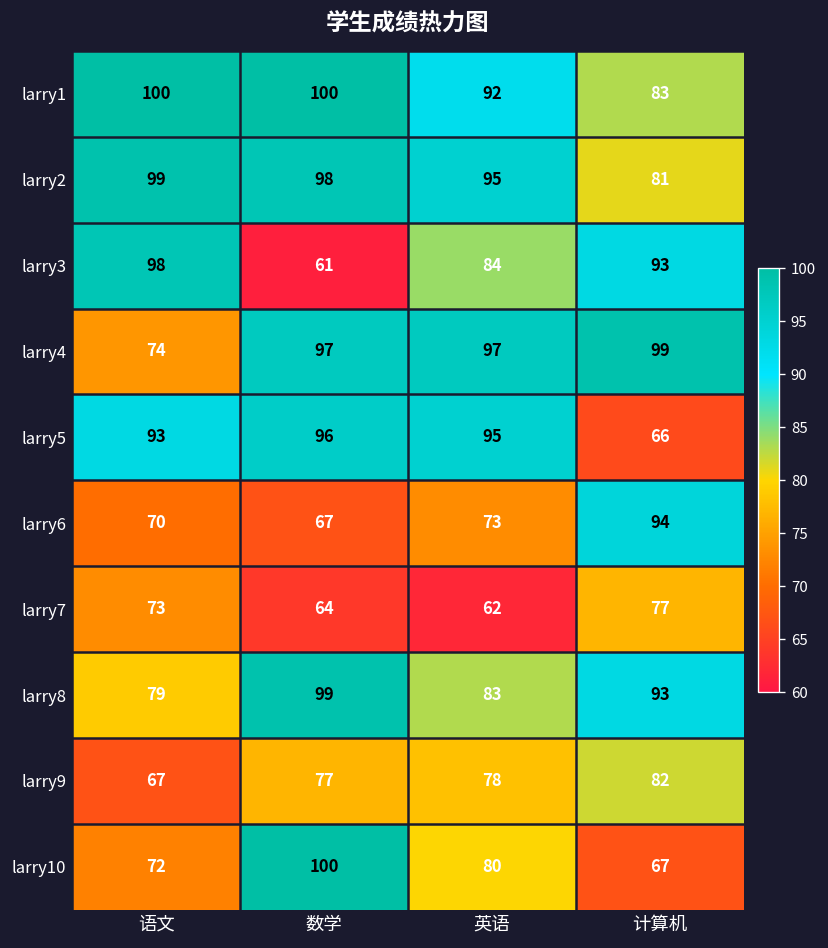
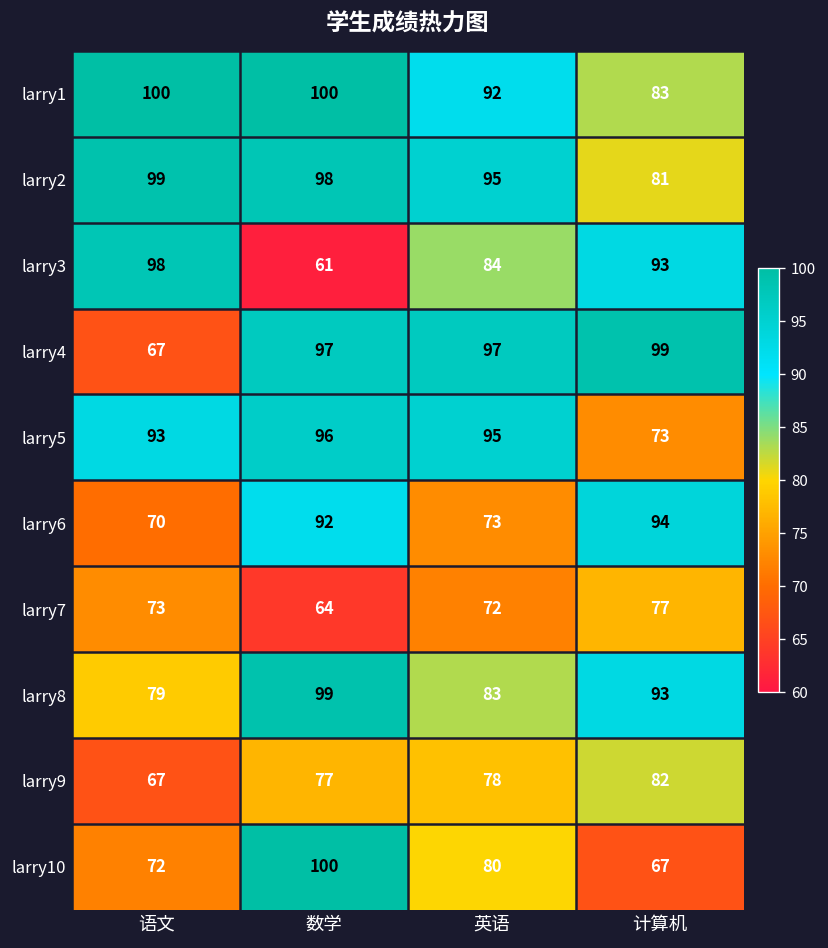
  {
    "larry1": {
      "语文": 100,
      "数学": 100,
      "英语": 92,
      "计算机": 83
    },
    "larry2": {
      "语文": 99,
      "数学": 98,
      "英语": 95,
      "计算机": 81
    },
    "larry3": {
      "语文": 98,
      "数学": 61,
      "英语": 84,
      "计算机": 93
    },
    "larry4": {
-     "语文": 74,
+     "语文": 67,
      "数学": 97,
      "英语": 97,
      "计算机": 99
    },
    "larry5": {
      "语文": 93,
      "数学": 96,
      "英语": 95,
-     "计算机": 66
+     "计算机": 73
    },
    "larry6": {
      "语文": 70,
-     "数学": 67,
+     "数学": 92,
      "英语": 73,
      "计算机": 94
    },
    "larry7": {
      "语文": 73,
      "数学": 64,
-     "英语": 62,
+     "英语": 72,
      "计算机": 77
    },
    "larry8": {
      "语文": 79,
      "数学": 99,
      "英语": 83,
      "计算机": 93
    },
    "larry9": {
      "语文": 67,
      "数学": 77,
      "英语": 78,
      "计算机": 82
    },
    "larry10": {
      "语文": 72,
      "数学": 100,
      "英语": 80,
      "计算机": 67
    }
  }
